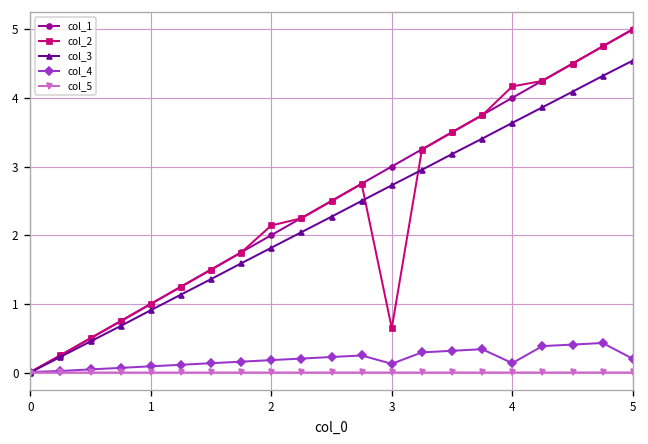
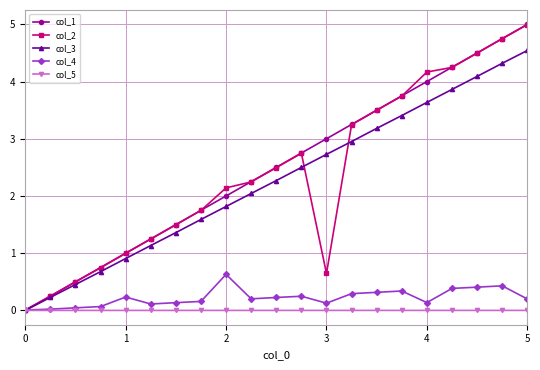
  {
    "col_2": {
      "2": 2.1,
      "3": 0.6,
      "4": 4.2
    },
    "col_4": {
-     "1": 0.1,
-     "2": 0.2,
+     "1": 0.2,
+     "2": 0.6,
      "3": 0.1,
      "4": 0.1,
      "5": 0.2
    },
    "col_5": {
      "1": 0.0,
      "2": 0.0,
      "3": 0.0,
      "4": 0.0,
      "5": 0.0
    }
  }
